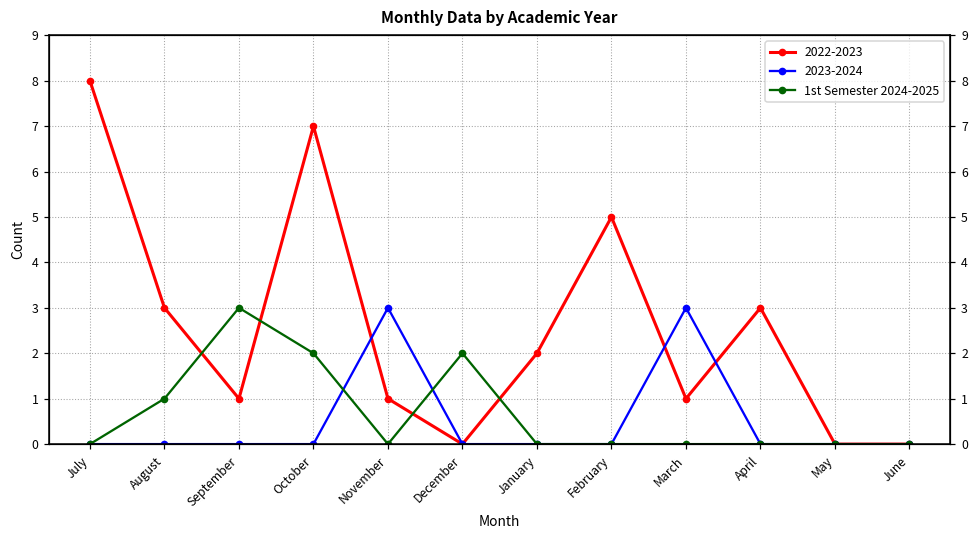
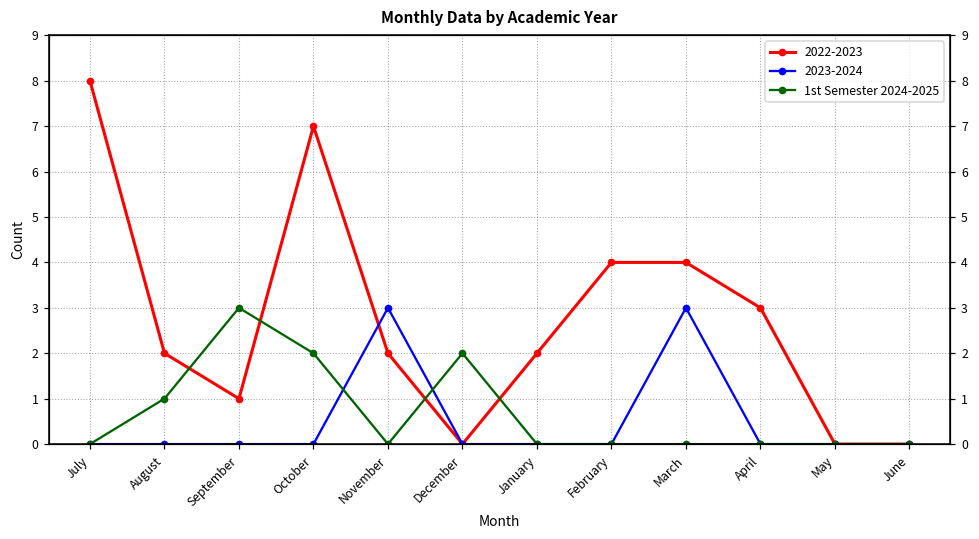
  {
    "2022-2023": {
      "July": 8,
-     "August": 3,
+     "August": 2,
      "September": 1,
      "October": 7,
-     "November": 1,
+     "November": 2,
      "January": 2,
-     "February": 5,
-     "March": 1,
+     "February": 4,
+     "March": 4,
      "April": 3
    },
    "2023-2024": {
      "August": 0,
      "September": 0,
      "October": 0,
      "November": 3,
      "March": 3
    },
    "1st Semester 2024-2025": {
      "August": 1,
      "September": 3,
      "October": 2,
      "November": 0,
      "December": 2,
      "March": 0
    }
  }
